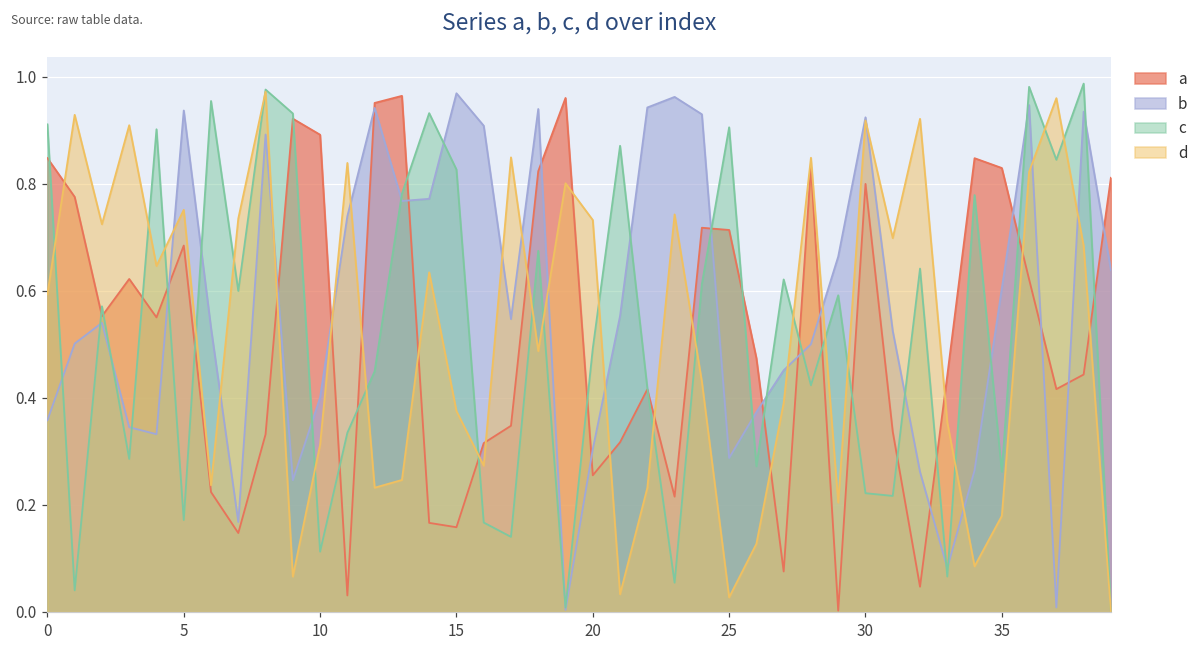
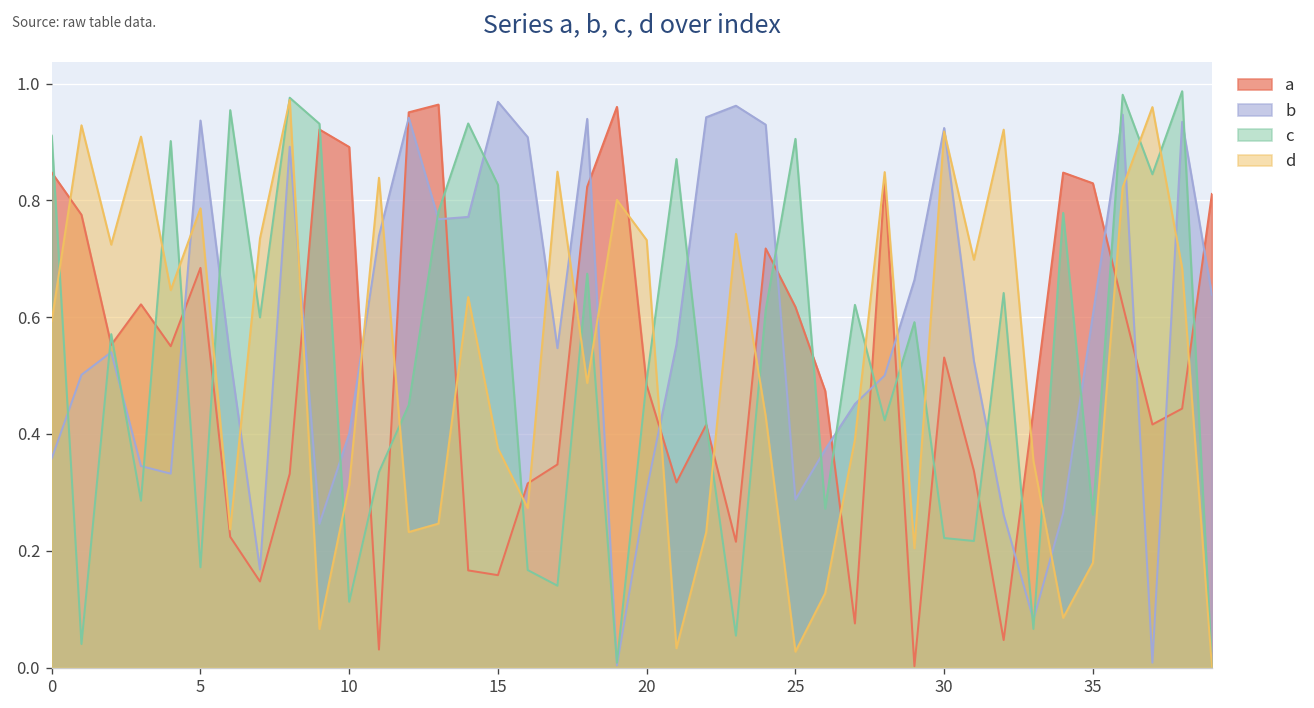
  {
    "a": {
      "0": 0.85,
      "5": 0.68,
      "10": 0.89,
      "15": 0.16,
-     "20": 0.26,
-     "25": 0.71,
-     "30": 0.80,
+     "20": 0.48,
+     "25": 0.62,
+     "30": 0.53,
      "35": 0.83
    },
    "d": {
      "0": 0.59,
-     "5": 0.75,
+     "5": 0.79,
      "10": 0.31,
      "15": 0.38,
      "20": 0.73,
      "25": 0.03,
      "30": 0.92,
      "35": 0.18
    }
  }
